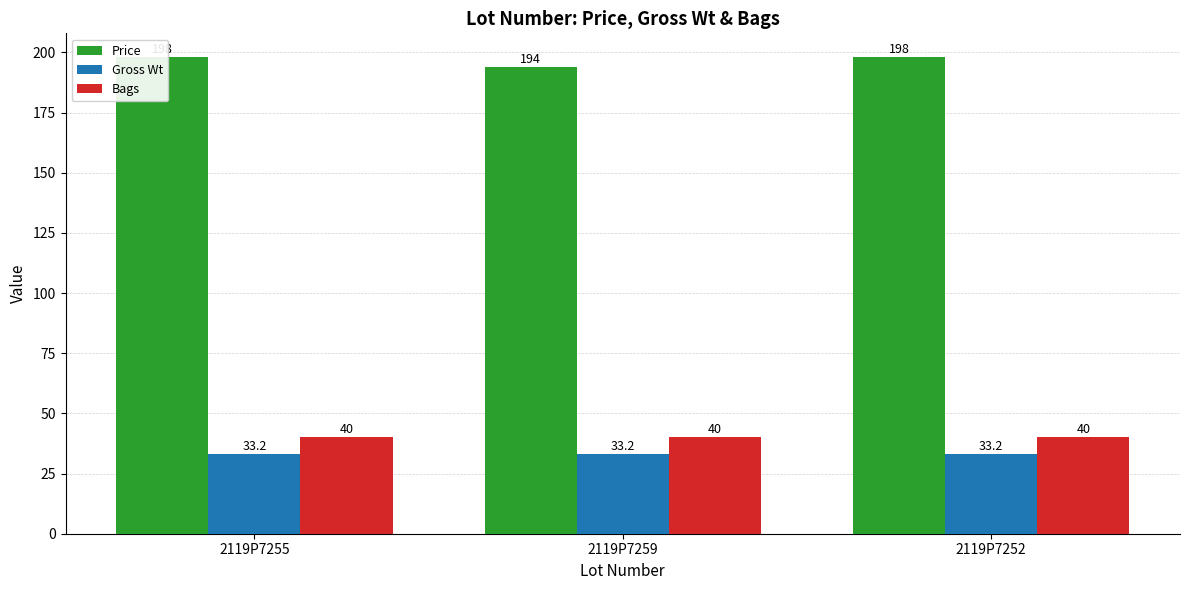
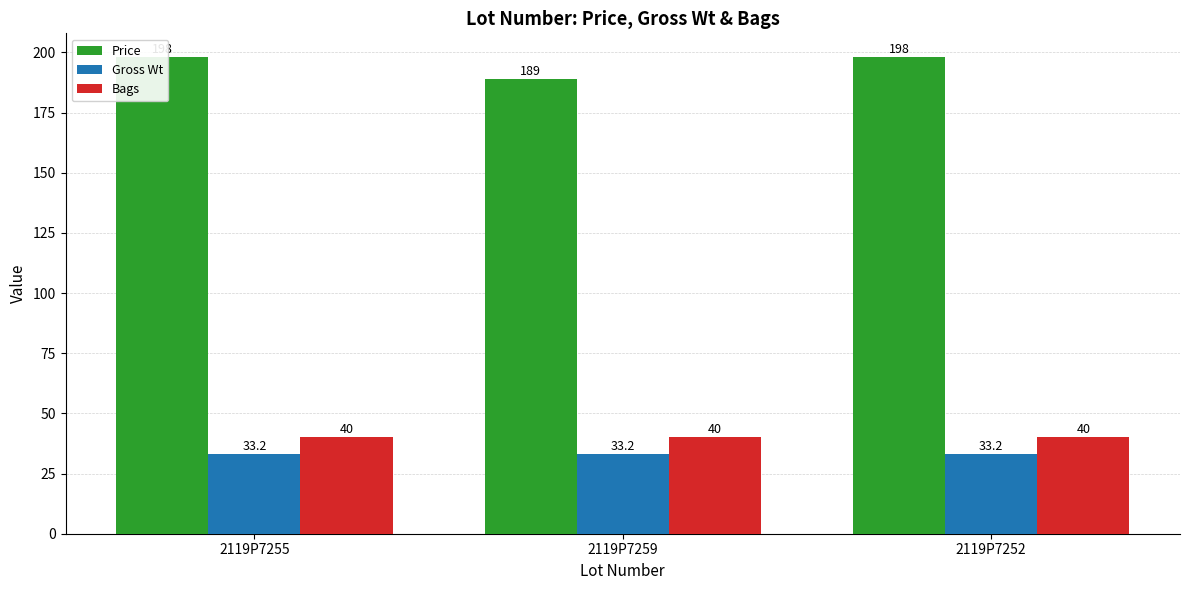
  {
    "Price": {
-     "2119P7259": 194,
+     "2119P7259": 189,
      "2119P7252": 198
    },
    "Gross Wt": {
      "2119P7255": 33.2,
      "2119P7259": 33.2,
      "2119P7252": 33.2
    },
    "Bags": {
      "2119P7255": 40,
      "2119P7259": 40,
      "2119P7252": 40
    }
  }
